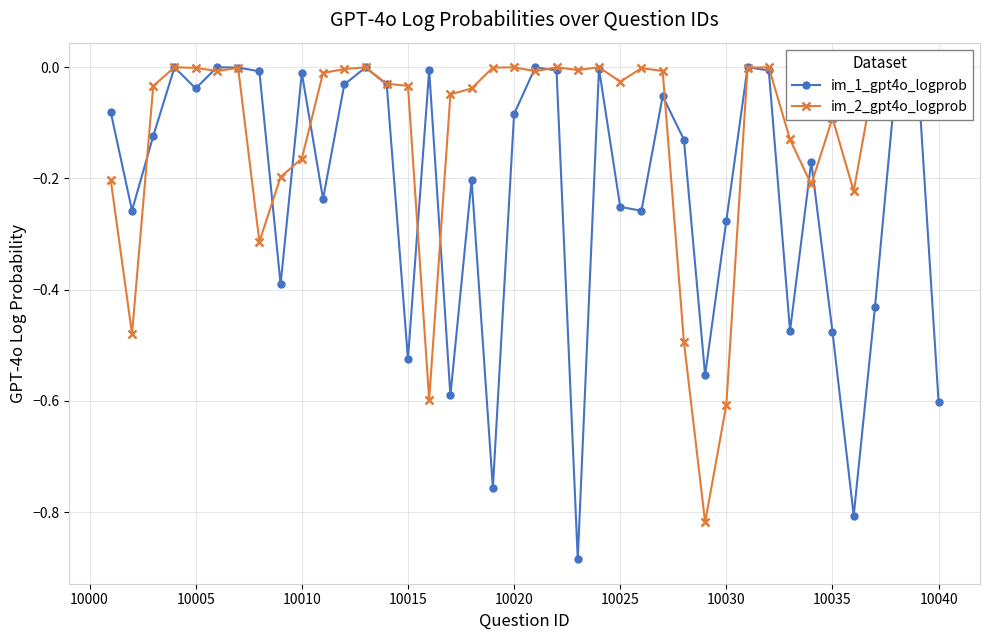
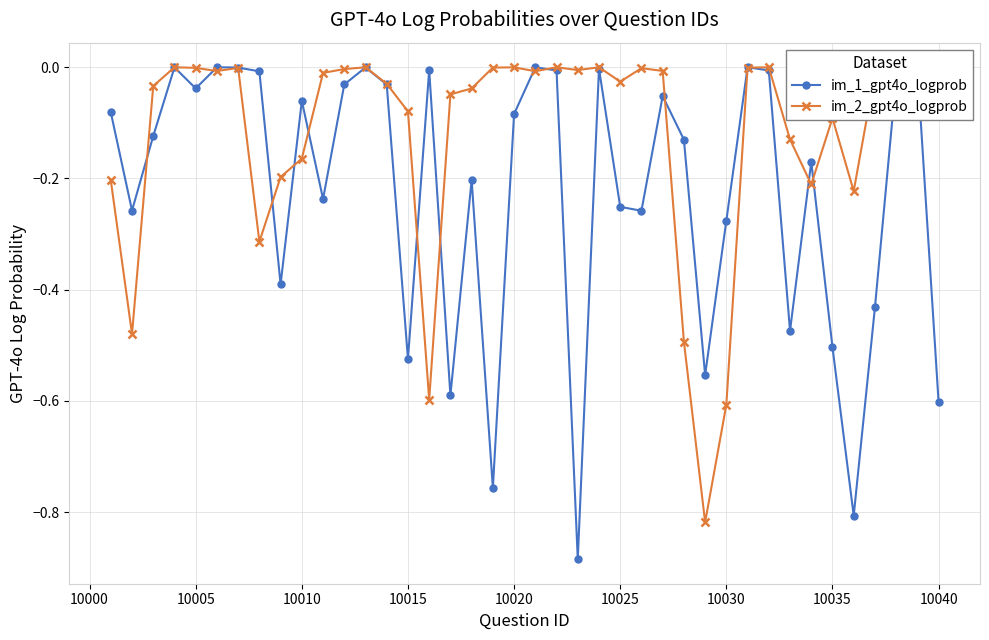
  {
    "im_1_gpt4o_logprob": {
      "10005": -0.04,
-     "10010": -0.01,
+     "10010": -0.06,
      "10015": -0.52,
      "10020": -0.08,
      "10025": -0.25,
      "10030": -0.28,
-     "10035": -0.48,
+     "10035": -0.50,
      "10040": -0.60
    },
    "im_2_gpt4o_logprob": {
      "10005": 0.00,
      "10010": -0.16,
-     "10015": -0.03,
+     "10015": -0.08,
      "10020": 0.00,
      "10025": -0.03,
      "10030": -0.61
    }
  }
